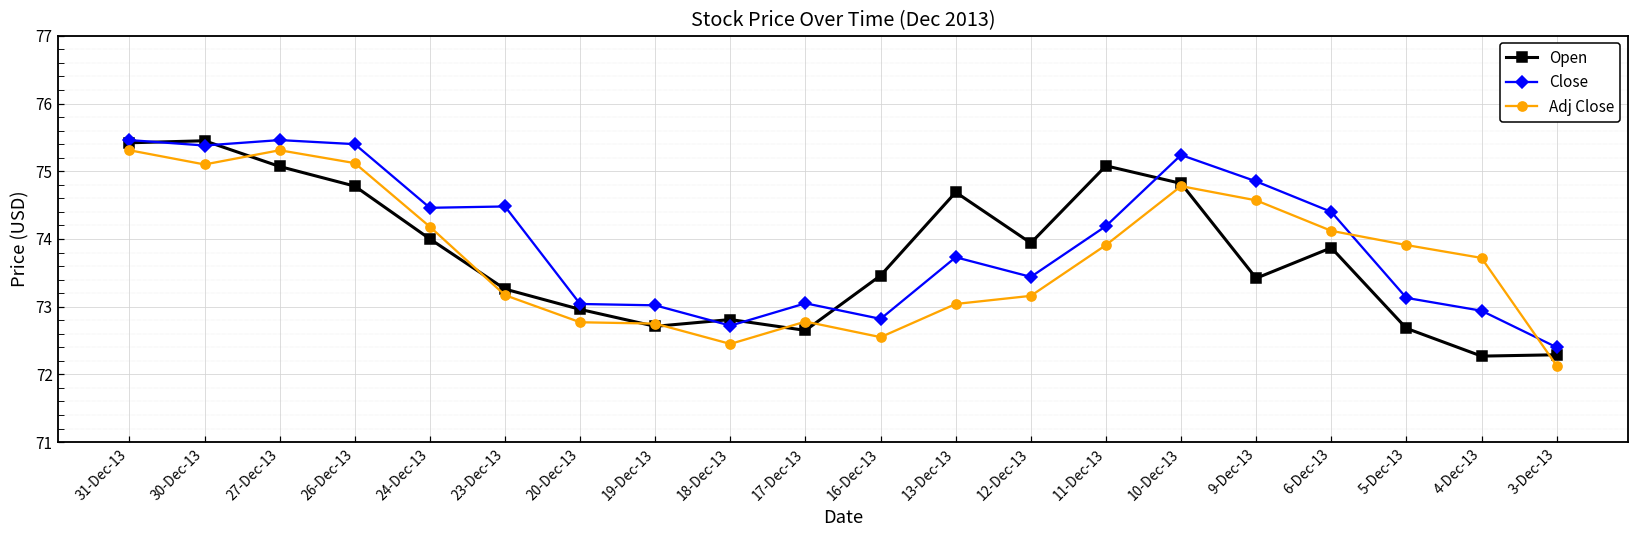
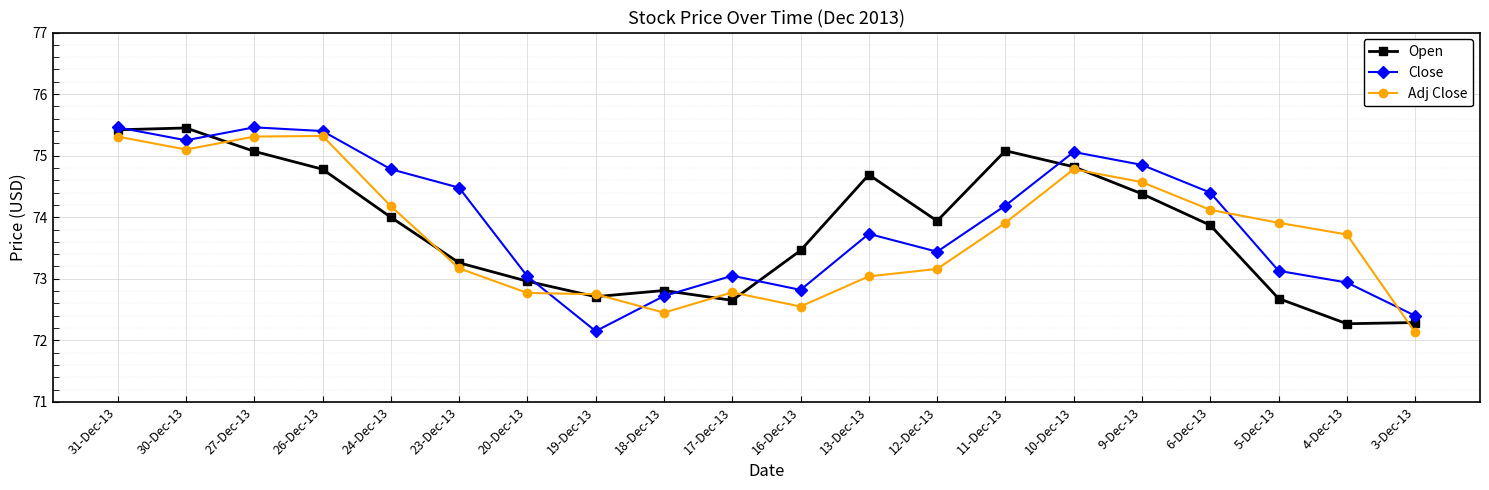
  {
    "Open": {
      "31-Dec-13": 75.4,
      "30-Dec-13": 75.5,
      "27-Dec-13": 75.1,
      "26-Dec-13": 74.8,
      "24-Dec-13": 74.0,
      "23-Dec-13": 73.3,
      "20-Dec-13": 73.0,
      "18-Dec-13": 72.8,
      "17-Dec-13": 72.7,
      "16-Dec-13": 73.5,
      "13-Dec-13": 74.7,
      "12-Dec-13": 73.9,
      "11-Dec-13": 75.1,
-     "9-Dec-13": 73.4,
+     "9-Dec-13": 74.4,
      "6-Dec-13": 73.9,
      "5-Dec-13": 72.7,
      "4-Dec-13": 72.3,
      "3-Dec-13": 72.3
    },
    "Close": {
      "31-Dec-13": 75.5,
-     "30-Dec-13": 75.4,
+     "30-Dec-13": 75.3,
      "27-Dec-13": 75.5,
      "26-Dec-13": 75.4,
-     "24-Dec-13": 74.5,
+     "24-Dec-13": 74.8,
      "23-Dec-13": 74.5,
      "20-Dec-13": 73.0,
-     "19-Dec-13": 73.0,
+     "19-Dec-13": 72.2,
      "18-Dec-13": 72.7,
      "17-Dec-13": 73.1,
      "16-Dec-13": 72.8,
      "13-Dec-13": 73.7,
      "12-Dec-13": 73.4,
      "11-Dec-13": 74.2,
-     "10-Dec-13": 75.2,
+     "10-Dec-13": 75.1,
      "9-Dec-13": 74.9,
      "6-Dec-13": 74.4,
      "5-Dec-13": 73.1,
      "4-Dec-13": 72.9,
      "3-Dec-13": 72.4
    },
    "Adj Close": {
      "31-Dec-13": 75.3,
      "30-Dec-13": 75.1,
      "27-Dec-13": 75.3,
-     "26-Dec-13": 75.1,
+     "26-Dec-13": 75.3,
      "24-Dec-13": 74.2,
      "23-Dec-13": 73.2,
      "20-Dec-13": 72.8,
      "18-Dec-13": 72.5,
      "17-Dec-13": 72.8,
      "16-Dec-13": 72.6,
      "13-Dec-13": 73.0,
      "12-Dec-13": 73.2,
      "11-Dec-13": 73.9,
      "9-Dec-13": 74.6,
      "6-Dec-13": 74.1,
      "5-Dec-13": 73.9,
      "4-Dec-13": 73.7,
      "3-Dec-13": 72.1
    }
  }
